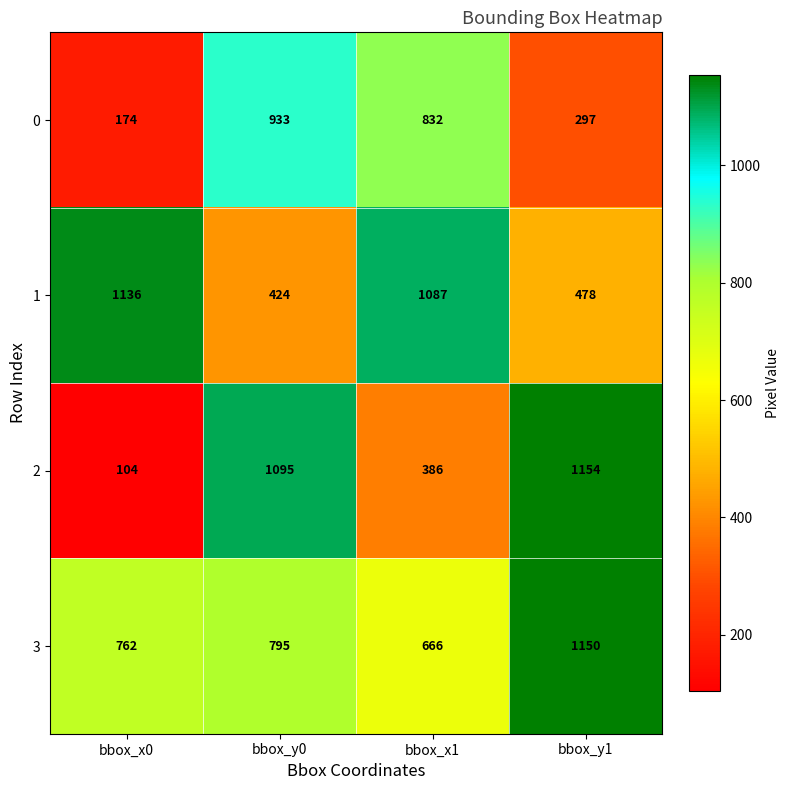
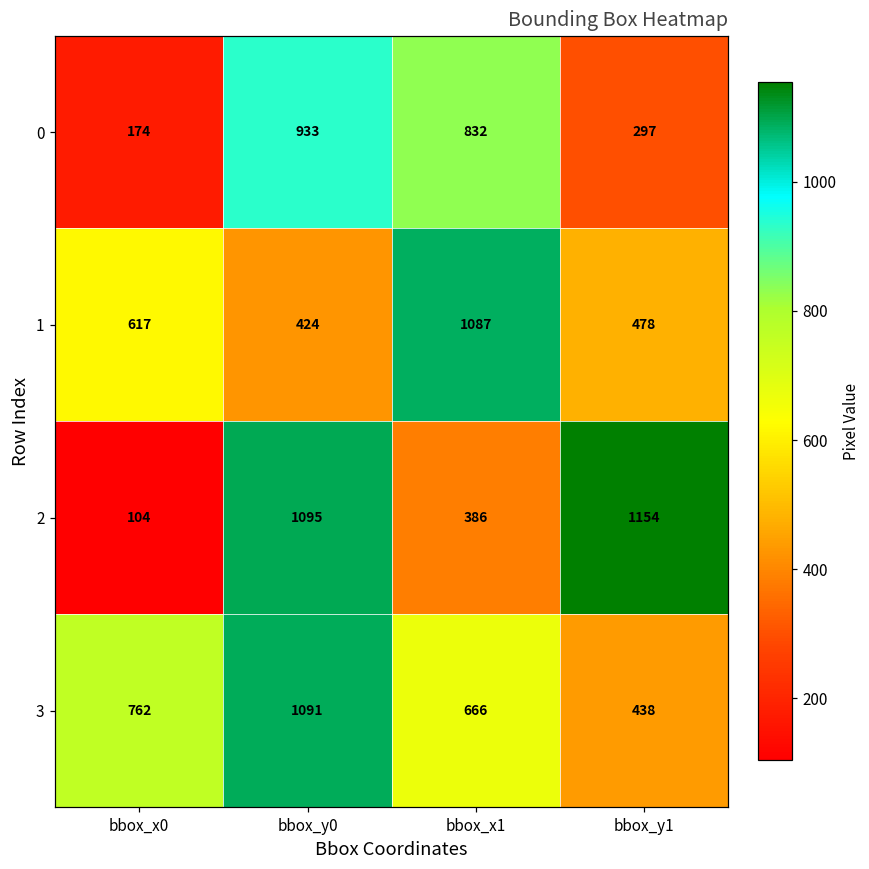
  {
    "0": {
      "bbox_x0": 174,
      "bbox_y0": 933,
      "bbox_x1": 832,
      "bbox_y1": 297
    },
    "1": {
-     "bbox_x0": 1136,
+     "bbox_x0": 617,
      "bbox_y0": 424,
      "bbox_x1": 1087,
      "bbox_y1": 478
    },
    "2": {
      "bbox_x0": 104,
      "bbox_y0": 1095,
      "bbox_x1": 386,
      "bbox_y1": 1154
    },
    "3": {
      "bbox_x0": 762,
-     "bbox_y0": 795,
+     "bbox_y0": 1091,
      "bbox_x1": 666,
-     "bbox_y1": 1150
+     "bbox_y1": 438
    }
  }
